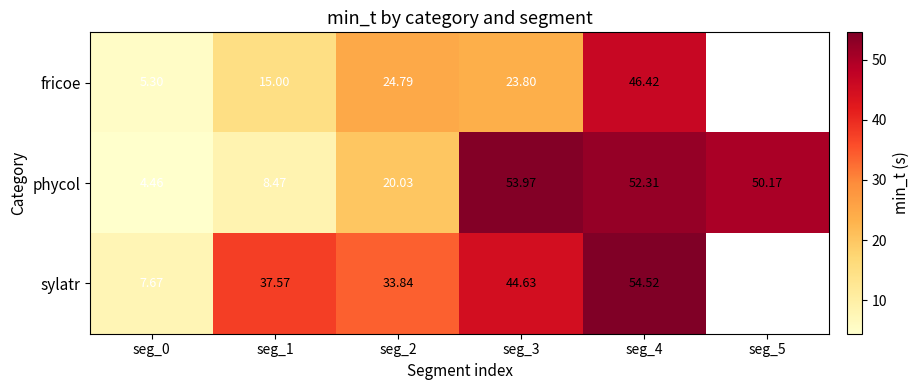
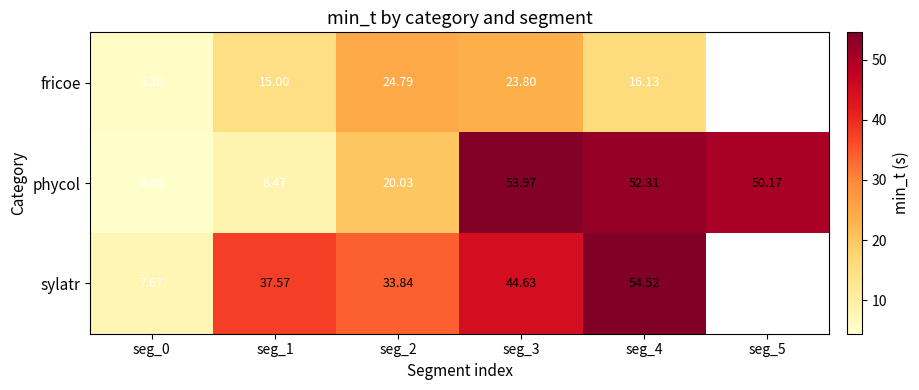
  {
    "fricoe": {
      "seg_0": 5.30,
      "seg_1": 15.00,
      "seg_2": 24.79,
      "seg_3": 23.80,
-     "seg_4": 46.42
+     "seg_4": 16.13
    },
    "phycol": {
      "seg_0": 4.46,
      "seg_1": 8.47,
      "seg_2": 20.03,
      "seg_3": 53.97,
      "seg_4": 52.31,
      "seg_5": 50.17
    },
    "sylatr": {
      "seg_0": 7.67,
      "seg_1": 37.57,
      "seg_2": 33.84,
      "seg_3": 44.63,
      "seg_4": 54.52
    }
  }
